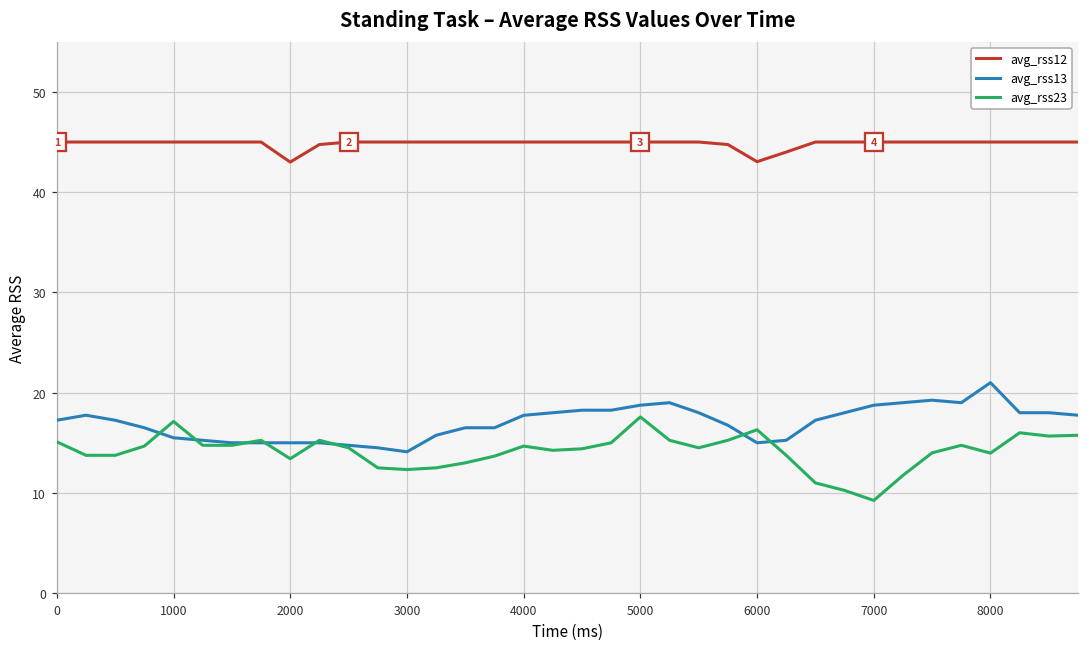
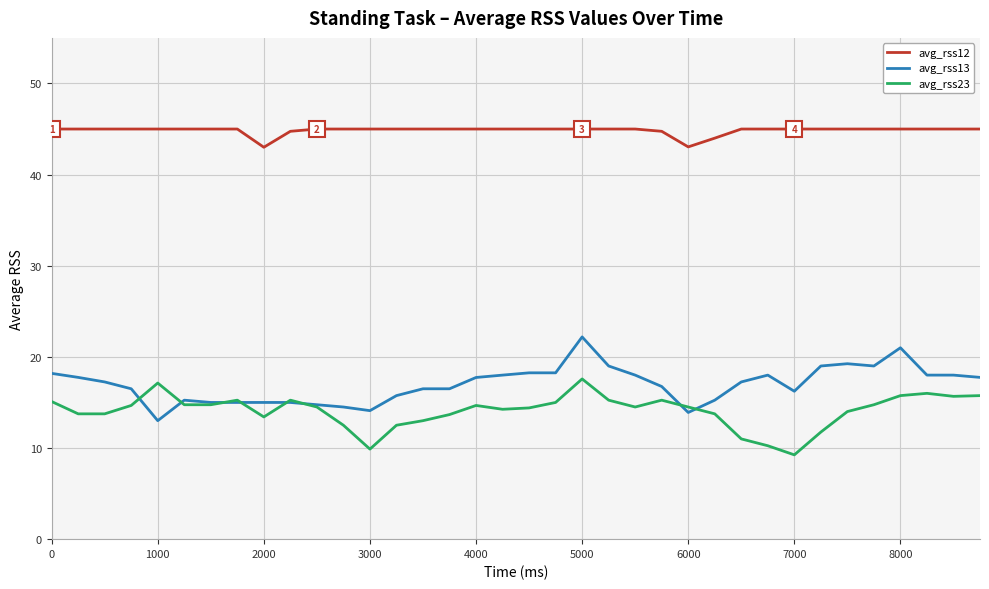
  {
    "avg_rss12": {
      "1000": 45,
      "2000": 43,
      "3000": 45,
      "4000": 45,
      "6000": 43,
      "8000": 45
    },
    "avg_rss13": {
-     "0": 17,
-     "1000": 16,
+     "0": 18,
+     "1000": 13,
      "2000": 15,
      "3000": 14,
      "4000": 18,
-     "5000": 19,
-     "6000": 15,
-     "7000": 19,
+     "5000": 22,
+     "6000": 14,
+     "7000": 16,
      "8000": 21
    },
    "avg_rss23": {
      "0": 15,
      "1000": 17,
      "2000": 13,
-     "3000": 12,
+     "3000": 10,
      "4000": 15,
      "5000": 18,
-     "6000": 16,
+     "6000": 15,
      "7000": 9,
-     "8000": 14
+     "8000": 16
    }
  }
